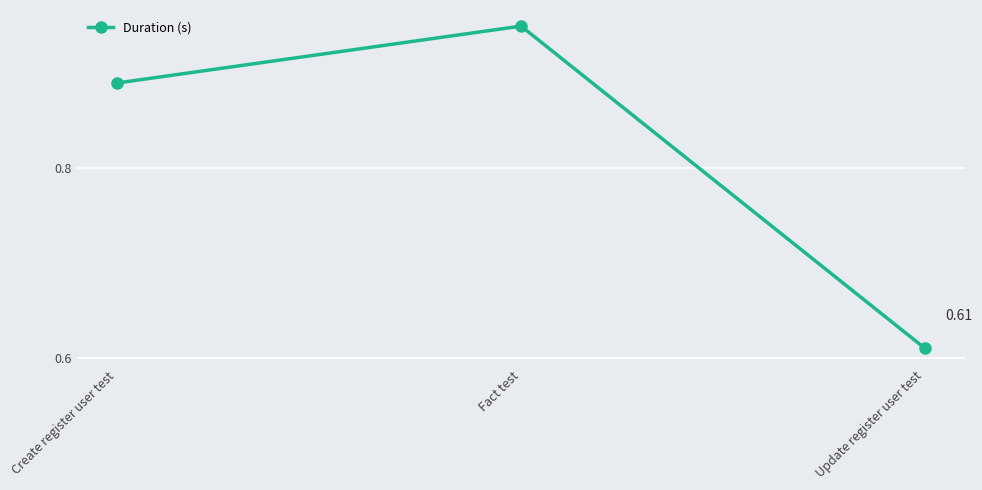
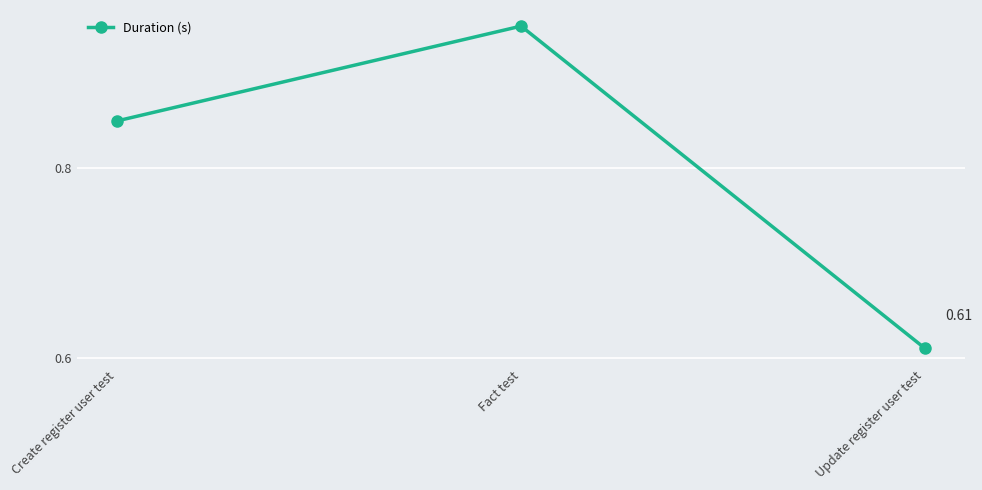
  {
-   "Create register user test": 0.89,
+   "Create register user test": 0.85,
    "Fact test": 0.95,
    "Update register user test": 0.61
  }
